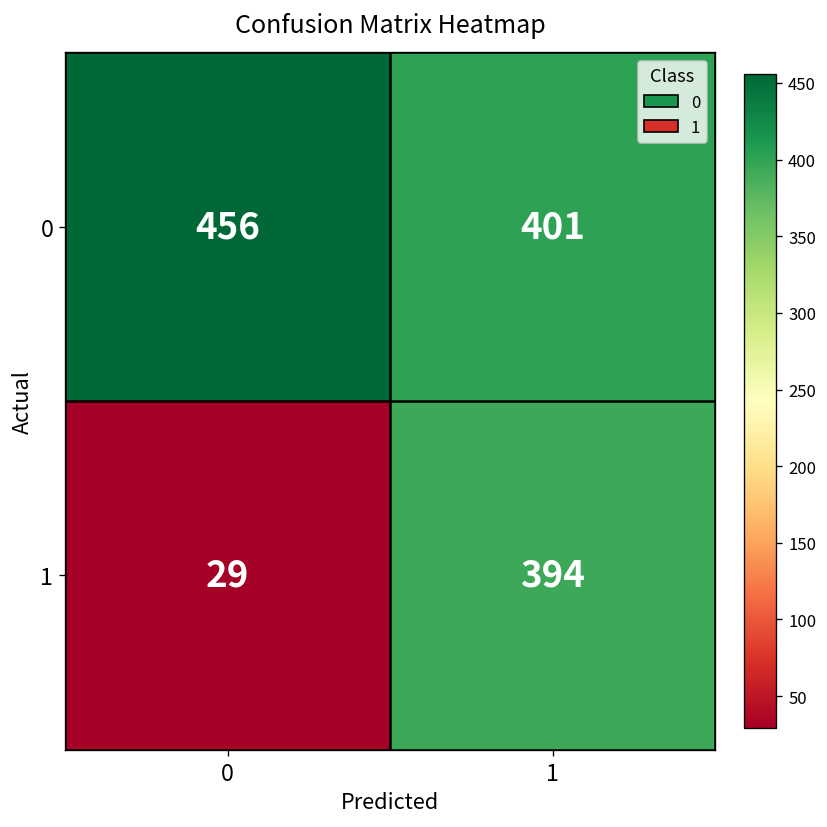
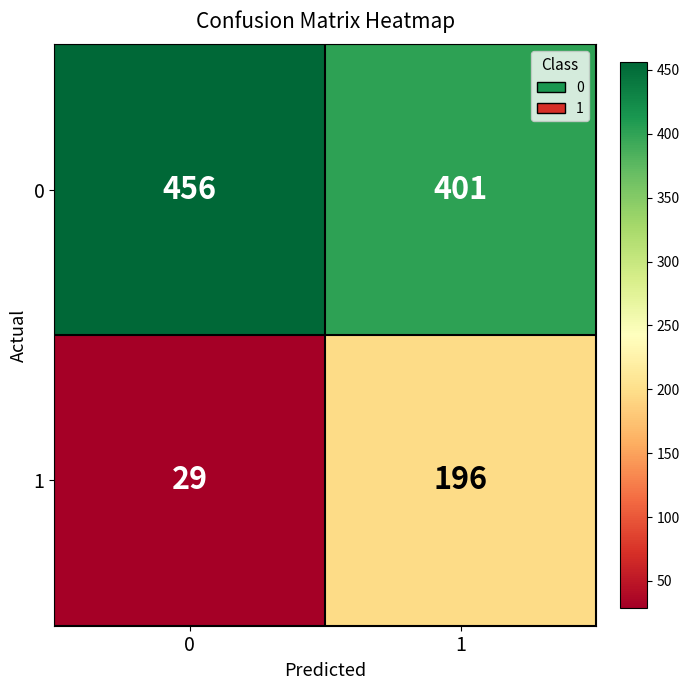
  {
    "0": {
      "0": 456,
      "1": 401
    },
    "1": {
      "0": 29,
-     "1": 394
+     "1": 196
    }
  }
